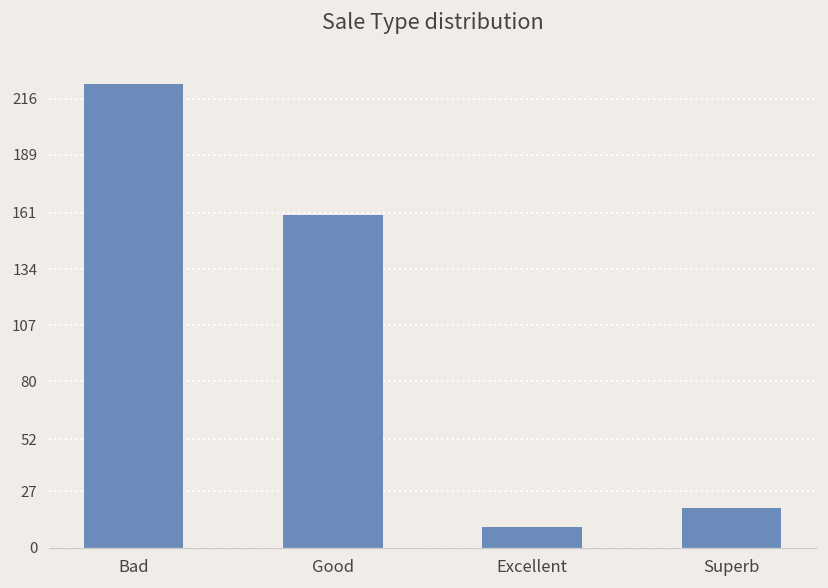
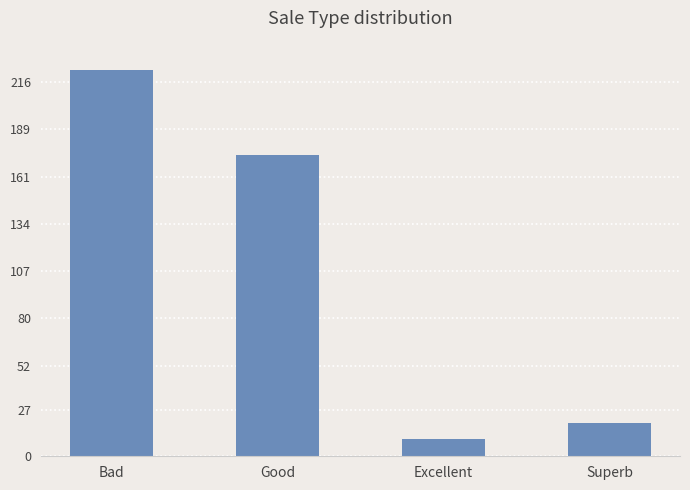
  {
    "Bad": 223,
-   "Good": 160,
+   "Good": 174,
    "Excellent": 10,
    "Superb": 19
  }
